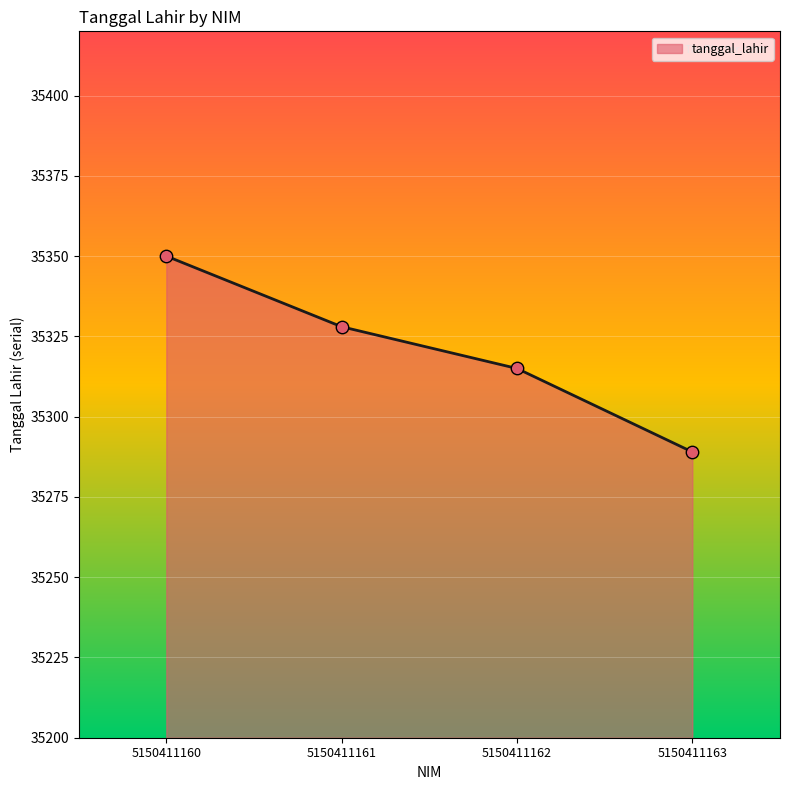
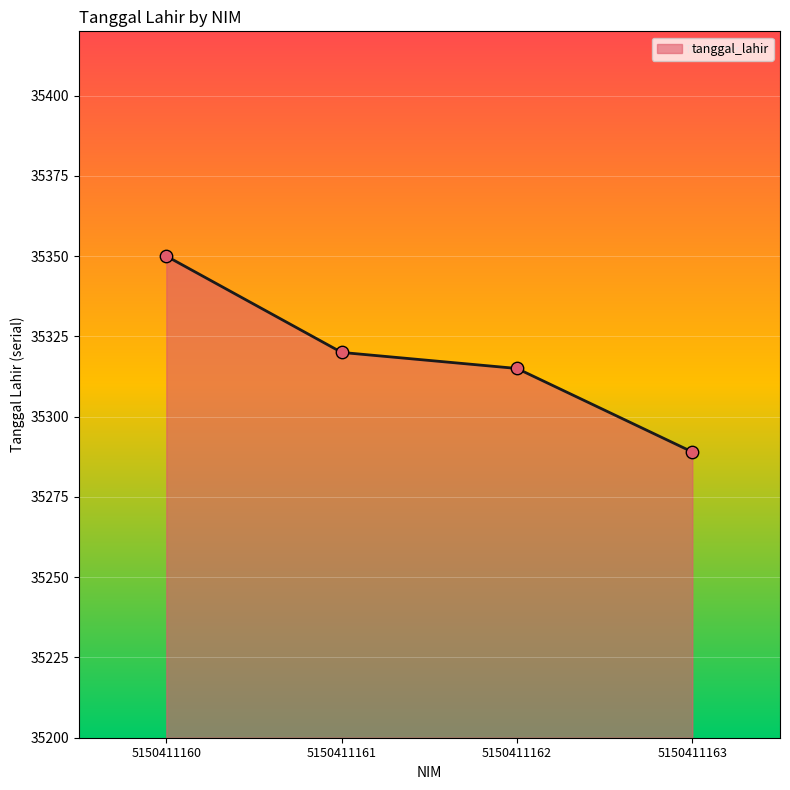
  {
    "5150411160": 35350,
-   "5150411161": 35328,
+   "5150411161": 35320,
    "5150411162": 35315,
    "5150411163": 35289
  }
